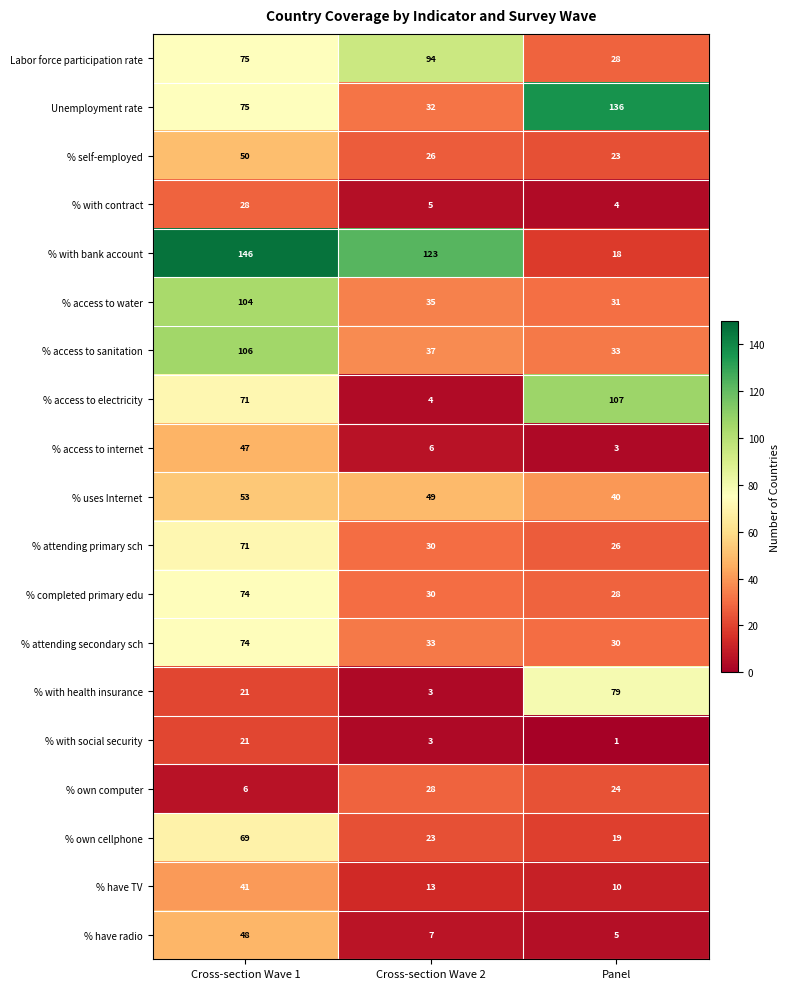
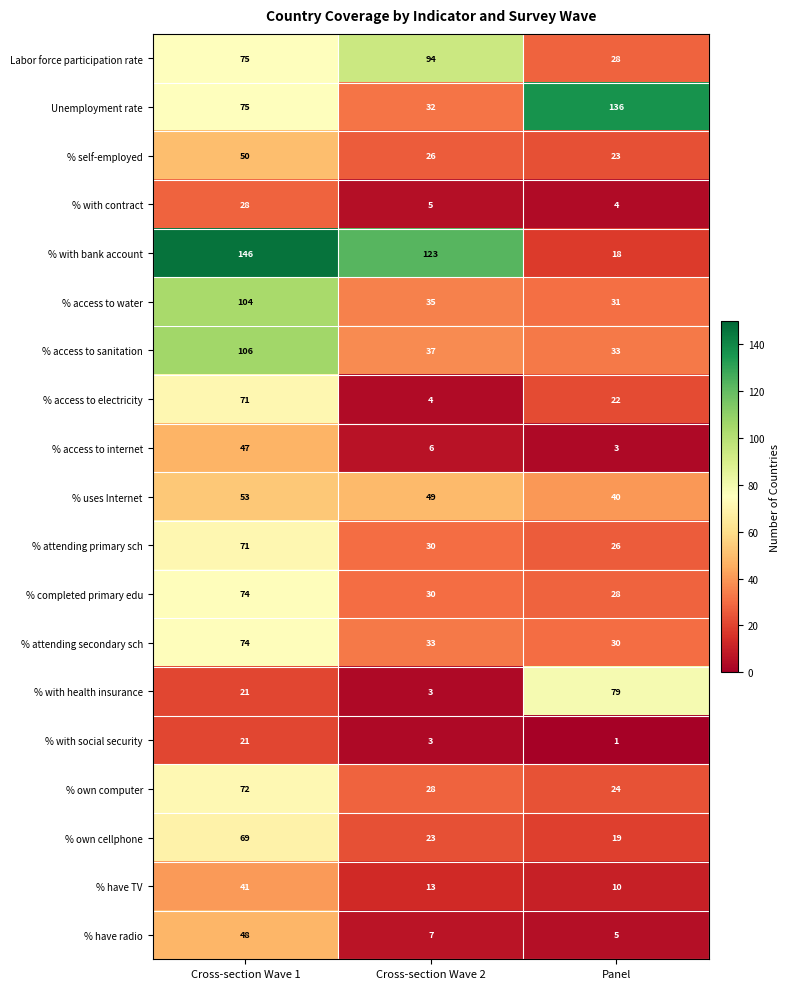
  {
    "Labor force participation rate": {
      "Cross-section Wave 1": 75,
      "Cross-section Wave 2": 94,
      "Panel": 28
    },
    "Unemployment rate": {
      "Cross-section Wave 1": 75,
      "Cross-section Wave 2": 32,
      "Panel": 136
    },
    "% self-employed": {
      "Cross-section Wave 1": 50,
      "Cross-section Wave 2": 26,
      "Panel": 23
    },
    "% with contract": {
      "Cross-section Wave 1": 28,
      "Cross-section Wave 2": 5,
      "Panel": 4
    },
    "% with bank account": {
      "Cross-section Wave 1": 146,
      "Cross-section Wave 2": 123,
      "Panel": 18
    },
    "% access to water": {
      "Cross-section Wave 1": 104,
      "Cross-section Wave 2": 35,
      "Panel": 31
    },
    "% access to sanitation": {
      "Cross-section Wave 1": 106,
      "Cross-section Wave 2": 37,
      "Panel": 33
    },
    "% access to electricity": {
      "Cross-section Wave 1": 71,
      "Cross-section Wave 2": 4,
-     "Panel": 107
+     "Panel": 22
    },
    "% access to internet": {
      "Cross-section Wave 1": 47,
      "Cross-section Wave 2": 6,
      "Panel": 3
    },
    "% uses Internet": {
      "Cross-section Wave 1": 53,
      "Cross-section Wave 2": 49,
      "Panel": 40
    },
    "% attending primary sch": {
      "Cross-section Wave 1": 71,
      "Cross-section Wave 2": 30,
      "Panel": 26
    },
    "% completed primary edu": {
      "Cross-section Wave 1": 74,
      "Cross-section Wave 2": 30,
      "Panel": 28
    },
    "% attending secondary sch": {
      "Cross-section Wave 1": 74,
      "Cross-section Wave 2": 33,
      "Panel": 30
    },
    "% with health insurance": {
      "Cross-section Wave 1": 21,
      "Cross-section Wave 2": 3,
      "Panel": 79
    },
    "% with social security": {
      "Cross-section Wave 1": 21,
      "Cross-section Wave 2": 3,
      "Panel": 1
    },
    "% own computer": {
-     "Cross-section Wave 1": 6,
+     "Cross-section Wave 1": 72,
      "Cross-section Wave 2": 28,
      "Panel": 24
    },
    "% own cellphone": {
      "Cross-section Wave 1": 69,
      "Cross-section Wave 2": 23,
      "Panel": 19
    },
    "% have TV": {
      "Cross-section Wave 1": 41,
      "Cross-section Wave 2": 13,
      "Panel": 10
    },
    "% have radio": {
      "Cross-section Wave 1": 48,
      "Cross-section Wave 2": 7,
      "Panel": 5
    }
  }
